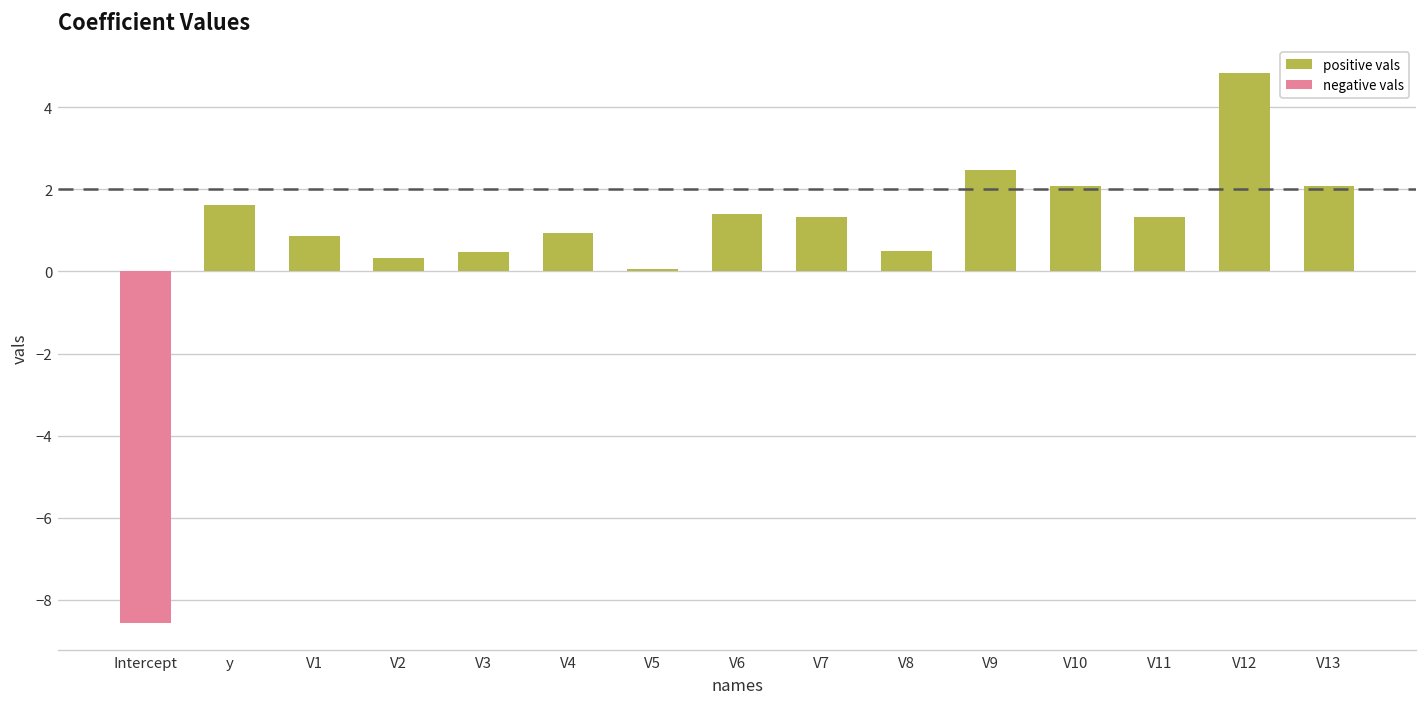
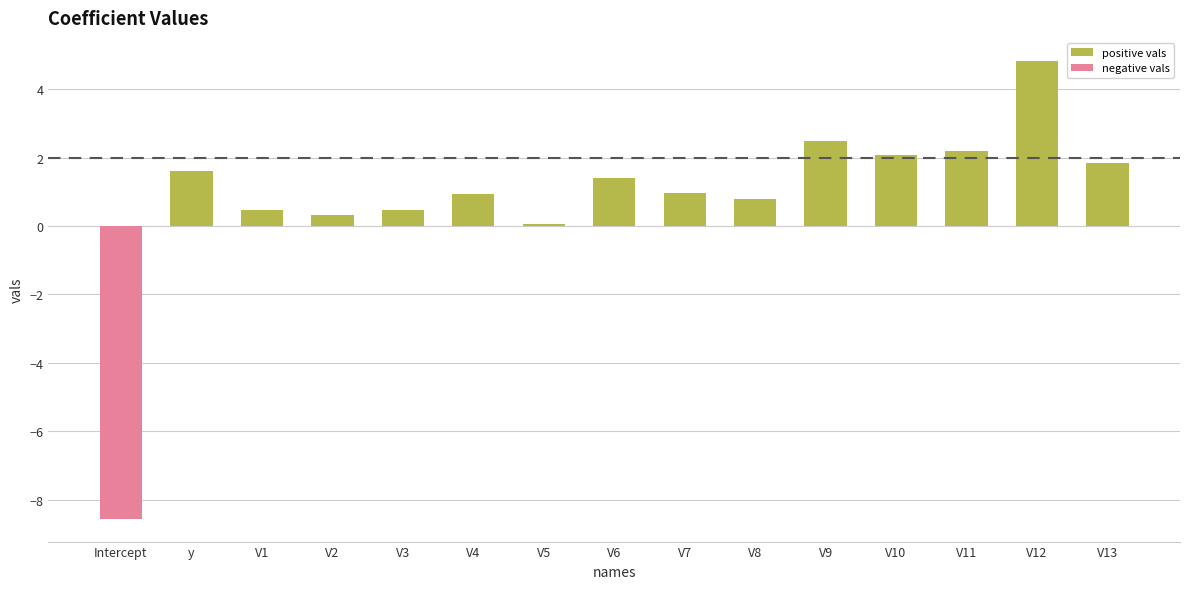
  {
    "positive vals": {
      "Intercept": 0.0,
      "y": 1.6,
-     "V1": 0.9,
+     "V1": 0.5,
      "V2": 0.3,
      "V3": 0.5,
      "V4": 0.9,
      "V6": 1.4,
-     "V7": 1.3,
-     "V8": 0.5,
+     "V7": 1.0,
+     "V8": 0.8,
      "V9": 2.5,
      "V10": 2.1,
-     "V11": 1.3,
+     "V11": 2.2,
      "V12": 4.8,
-     "V13": 2.1
+     "V13": 1.9
    },
    "negative vals": {
      "Intercept": -8.6,
      "y": 0.0,
      "V1": 0.0,
      "V2": 0.0,
      "V3": 0.0,
      "V4": 0.0,
      "V5": 0.0,
      "V6": 0.0,
      "V7": 0.0,
      "V8": 0.0,
      "V9": 0.0,
      "V10": 0.0,
      "V11": 0.0,
      "V12": 0.0,
      "V13": 0.0
    }
  }
